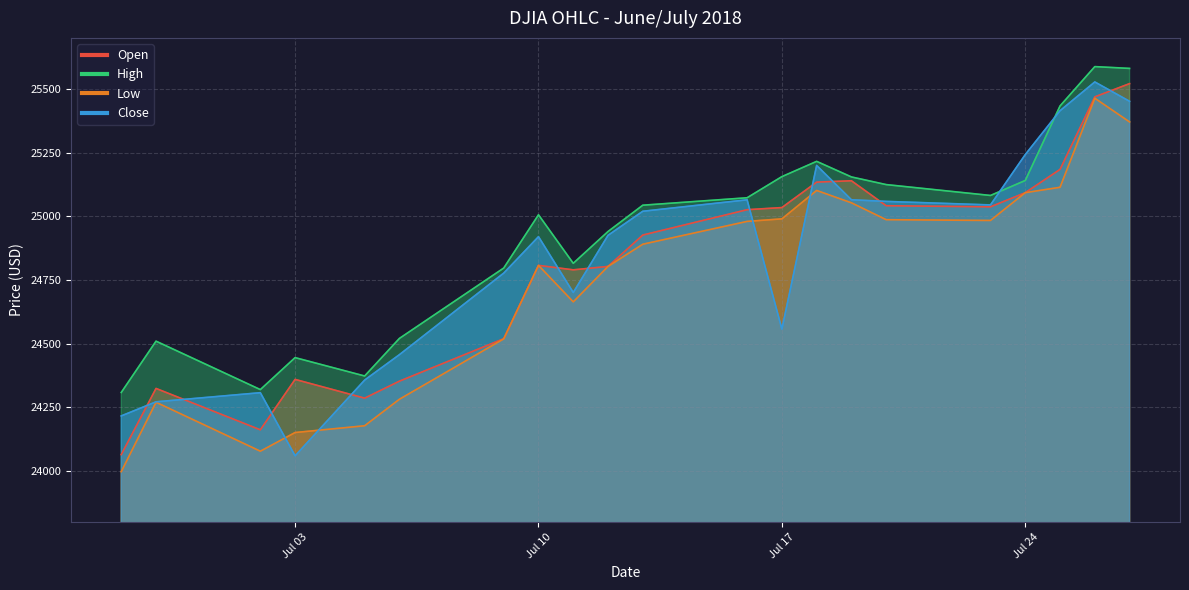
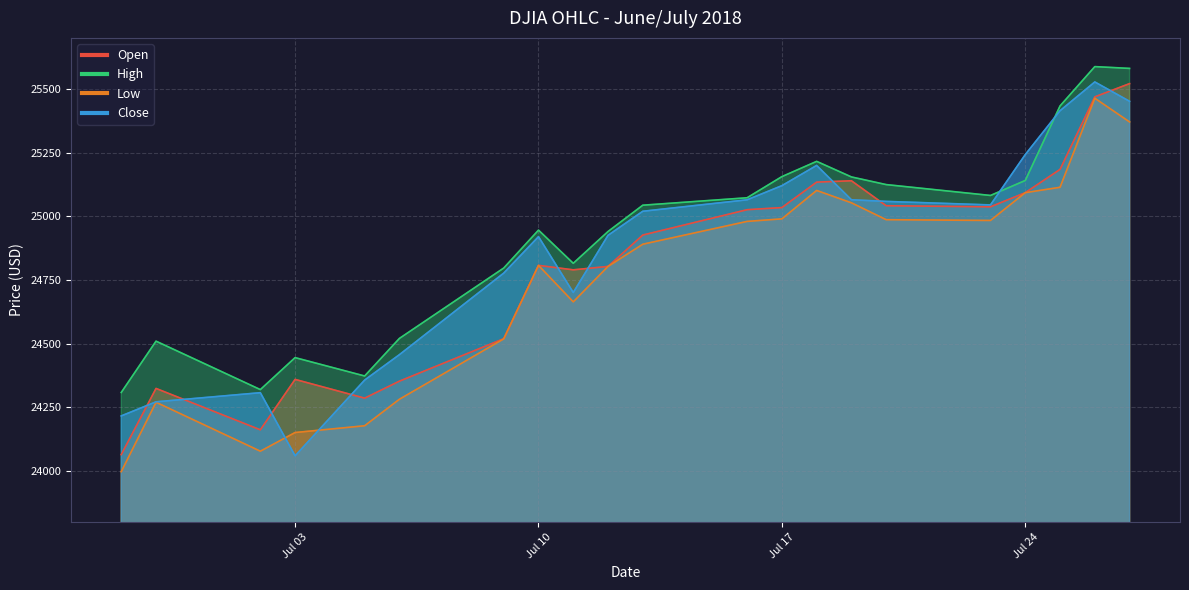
  {
    "High": {
      "Jul 03": 24440,
-     "Jul 10": 25010,
+     "Jul 10": 24950,
      "Jul 17": 25160,
      "Jul 24": 25140
    },
    "Close": {
      "Jul 03": 24060,
      "Jul 10": 24920,
-     "Jul 17": 24560,
+     "Jul 17": 25120,
      "Jul 24": 25240
    }
  }
